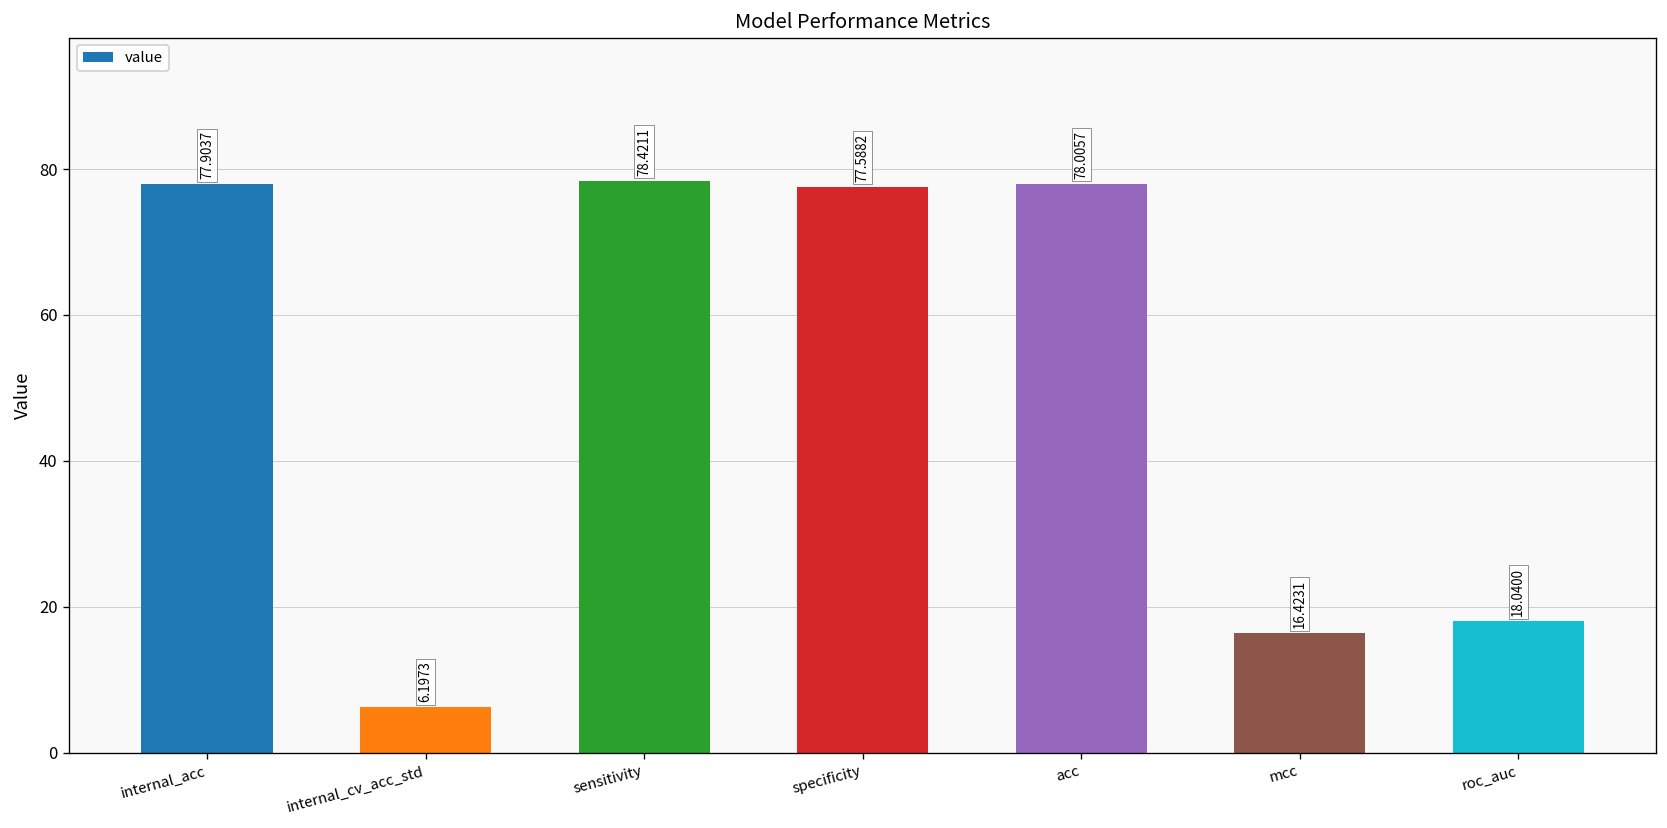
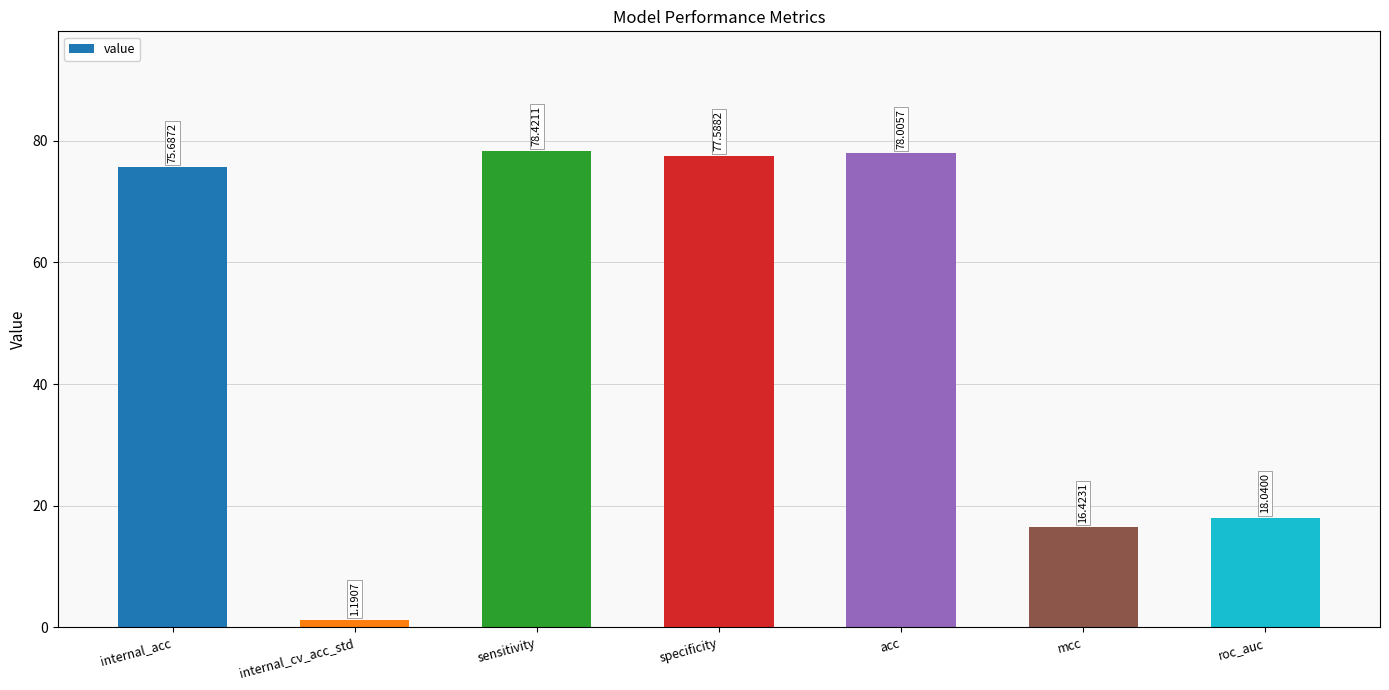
  {
-   "internal_acc": 77.9037,
-   "internal_cv_acc_std": 6.1973
+   "internal_acc": 75.6872,
+   "internal_cv_acc_std": 1.1907
  }
